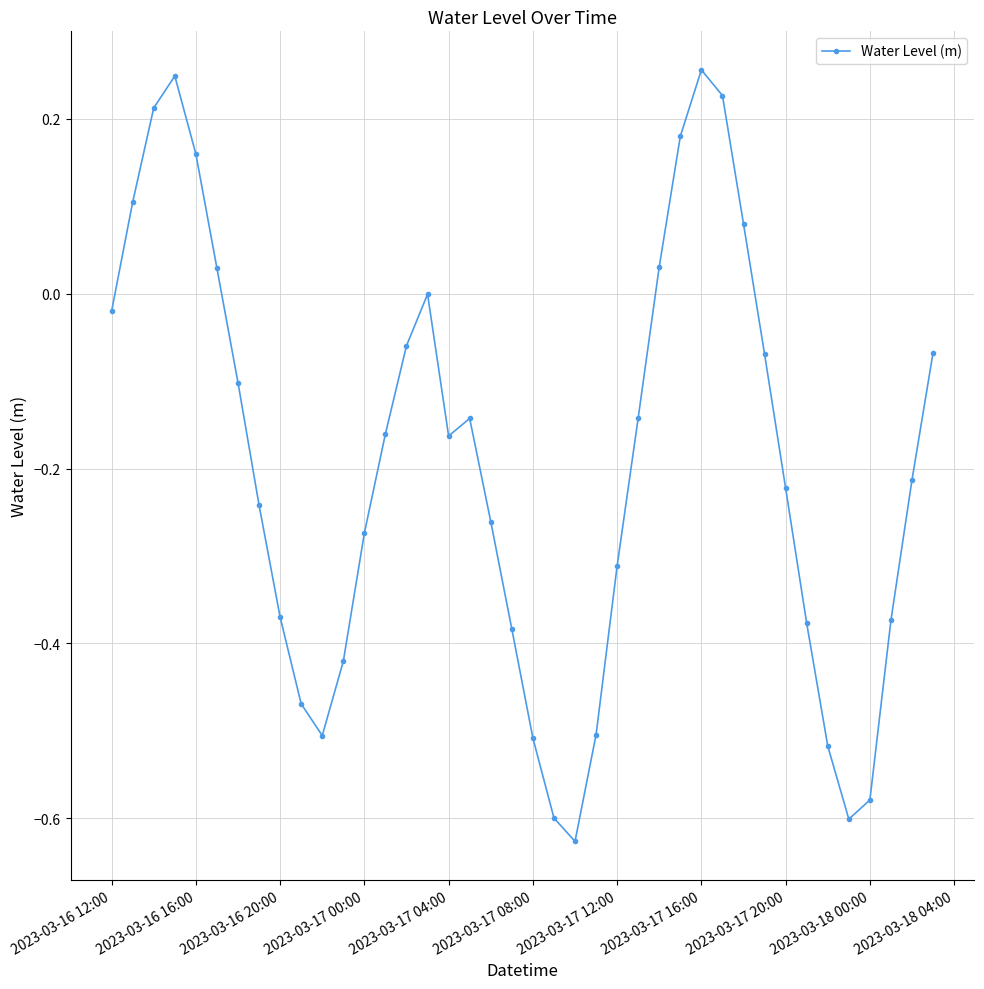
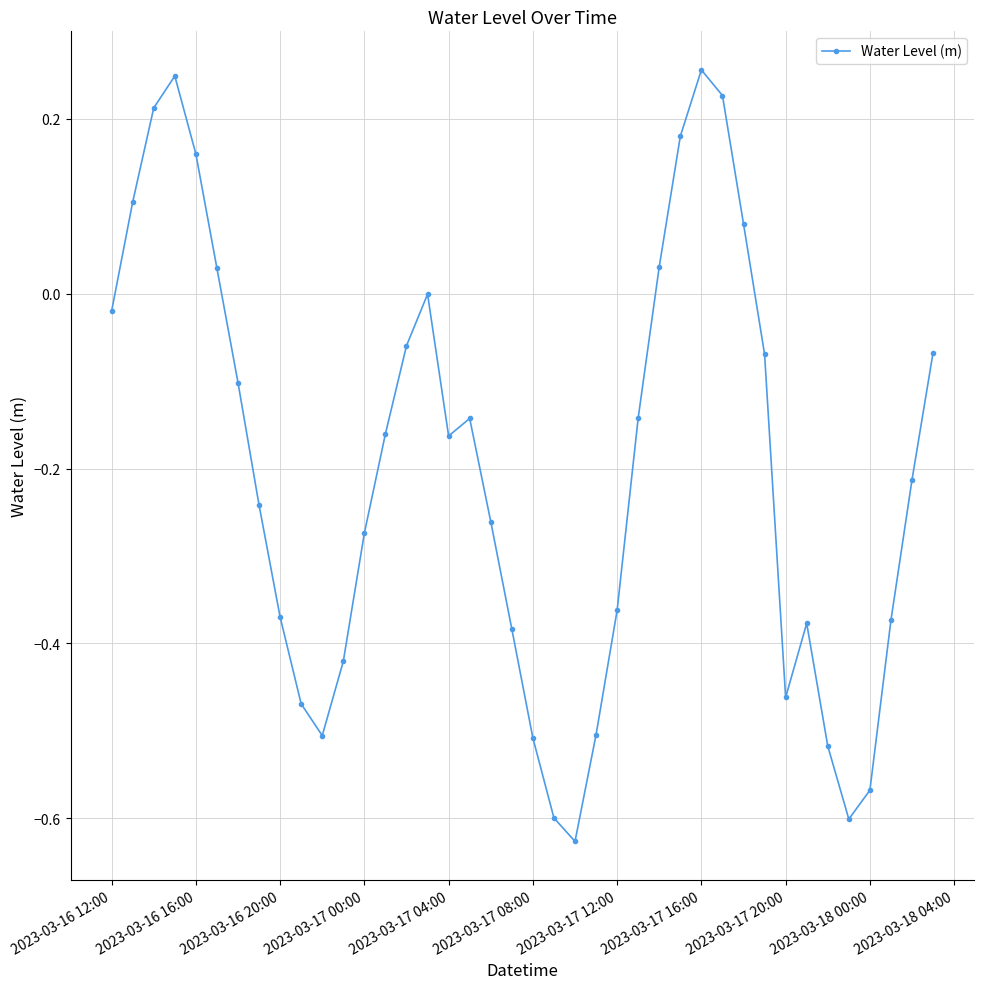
  {
    "2023-03-16 12:00": -0.02,
    "2023-03-16 16:00": 0.16,
    "2023-03-16 20:00": -0.37,
    "2023-03-17 00:00": -0.27,
    "2023-03-17 04:00": -0.16,
    "2023-03-17 08:00": -0.51,
-   "2023-03-17 12:00": -0.31,
+   "2023-03-17 12:00": -0.36,
    "2023-03-17 16:00": 0.26,
-   "2023-03-17 20:00": -0.22,
-   "2023-03-18 00:00": -0.58
+   "2023-03-17 20:00": -0.46,
+   "2023-03-18 00:00": -0.57
  }
